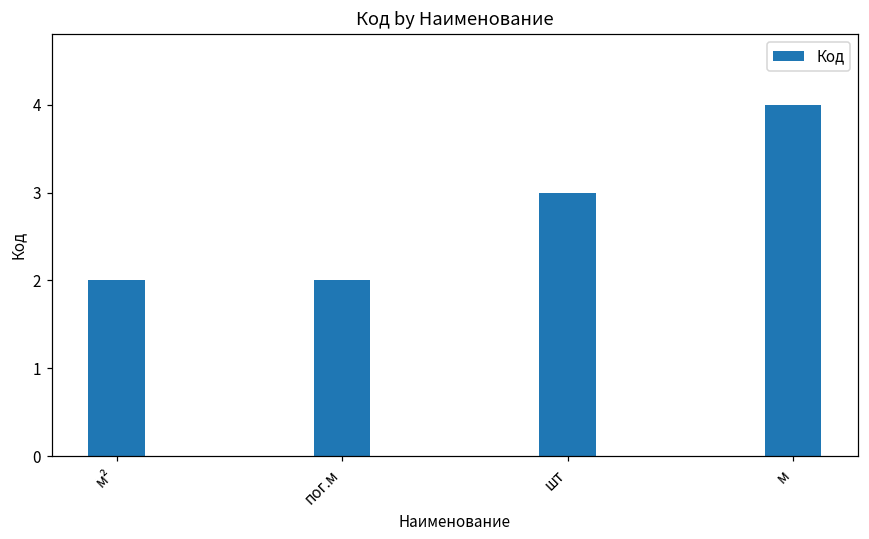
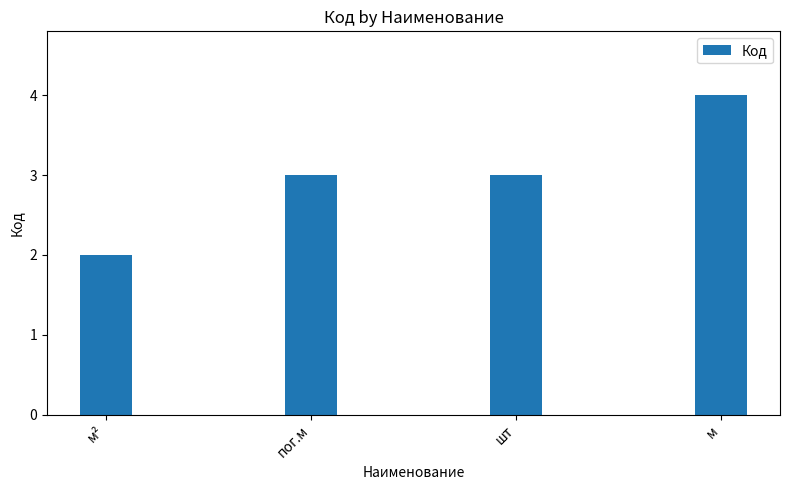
  {
    "м²": 2,
-   "пог.м": 2,
+   "пог.м": 3,
    "шт": 3,
    "м": 4
  }
